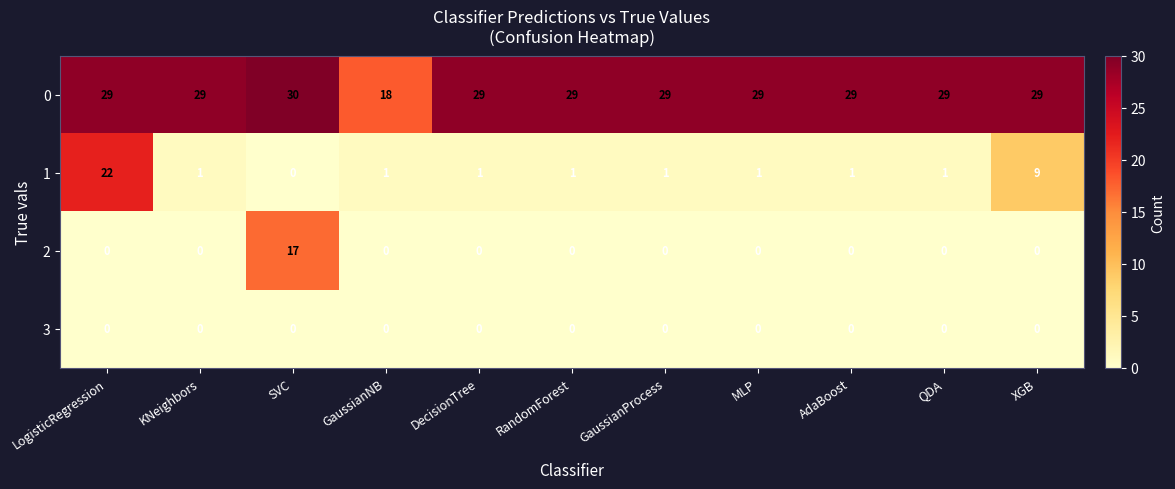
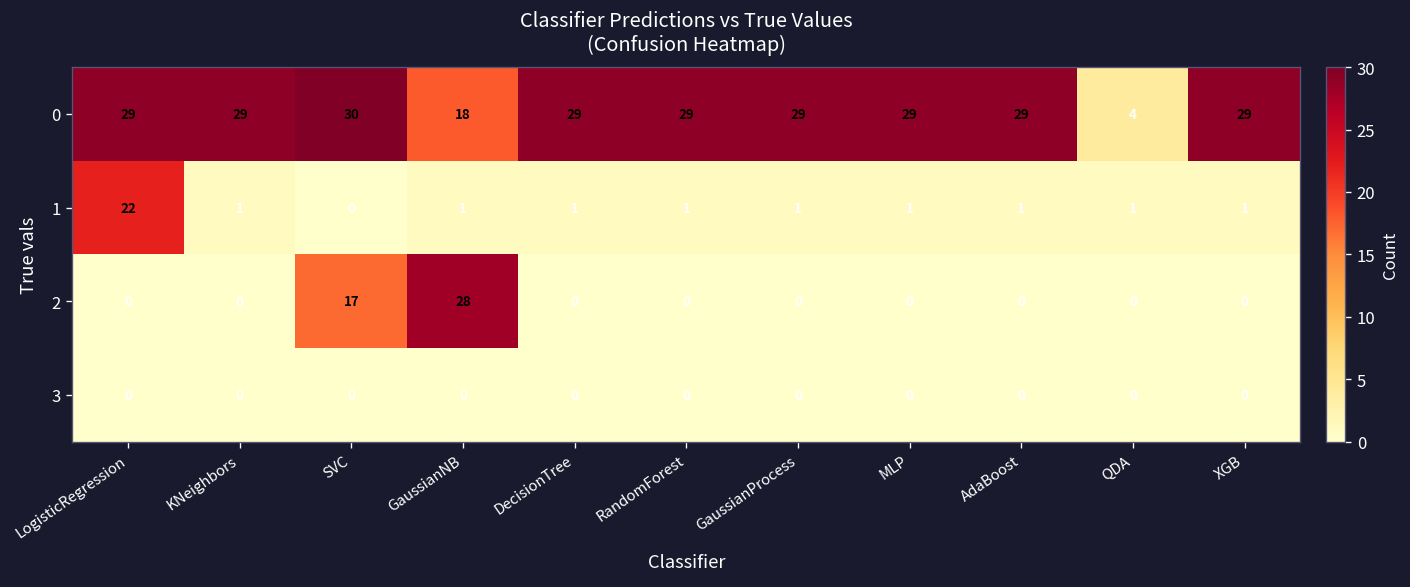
  {
    "0": {
      "LogisticRegression": 29,
      "KNeighbors": 29,
      "SVC": 30,
      "GaussianNB": 18,
      "DecisionTree": 29,
      "RandomForest": 29,
      "GaussianProcess": 29,
      "MLP": 29,
      "AdaBoost": 29,
-     "QDA": 29,
+     "QDA": 4,
      "XGB": 29
    },
    "1": {
      "LogisticRegression": 22,
      "KNeighbors": 1,
      "SVC": 0,
      "GaussianNB": 1,
      "DecisionTree": 1,
      "RandomForest": 1,
      "GaussianProcess": 1,
      "MLP": 1,
      "AdaBoost": 1,
      "QDA": 1,
-     "XGB": 9
+     "XGB": 1
    },
    "2": {
      "LogisticRegression": 0,
      "KNeighbors": 0,
      "SVC": 17,
-     "GaussianNB": 0,
+     "GaussianNB": 28,
      "DecisionTree": 0,
      "RandomForest": 0,
      "GaussianProcess": 0,
      "MLP": 0,
      "AdaBoost": 0,
      "QDA": 0,
      "XGB": 0
    },
    "3": {
      "LogisticRegression": 0,
      "KNeighbors": 0,
      "SVC": 0,
      "GaussianNB": 0,
      "DecisionTree": 0,
      "RandomForest": 0,
      "GaussianProcess": 0,
      "MLP": 0,
      "AdaBoost": 0,
      "QDA": 0,
      "XGB": 0
    }
  }
